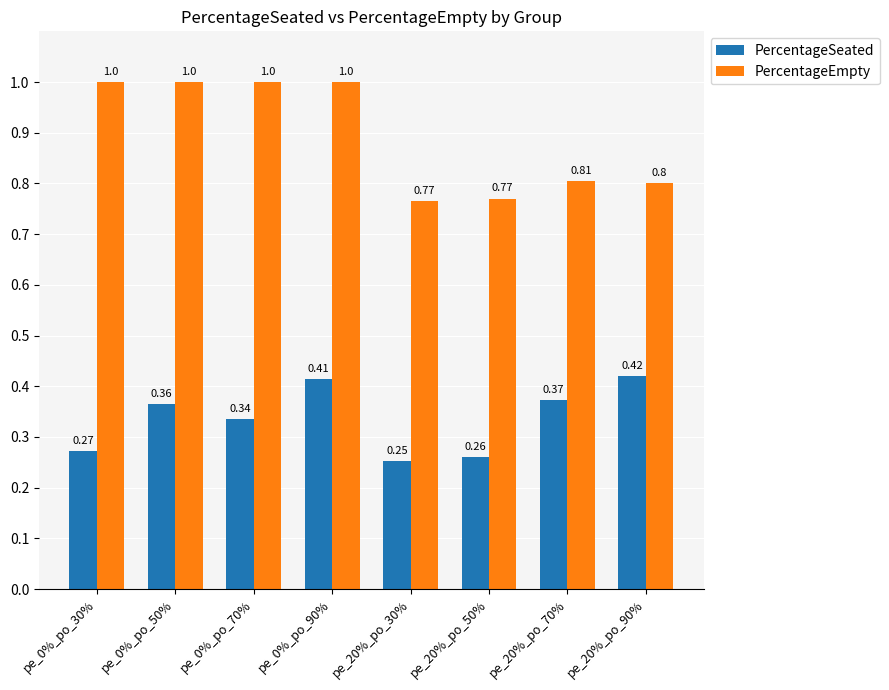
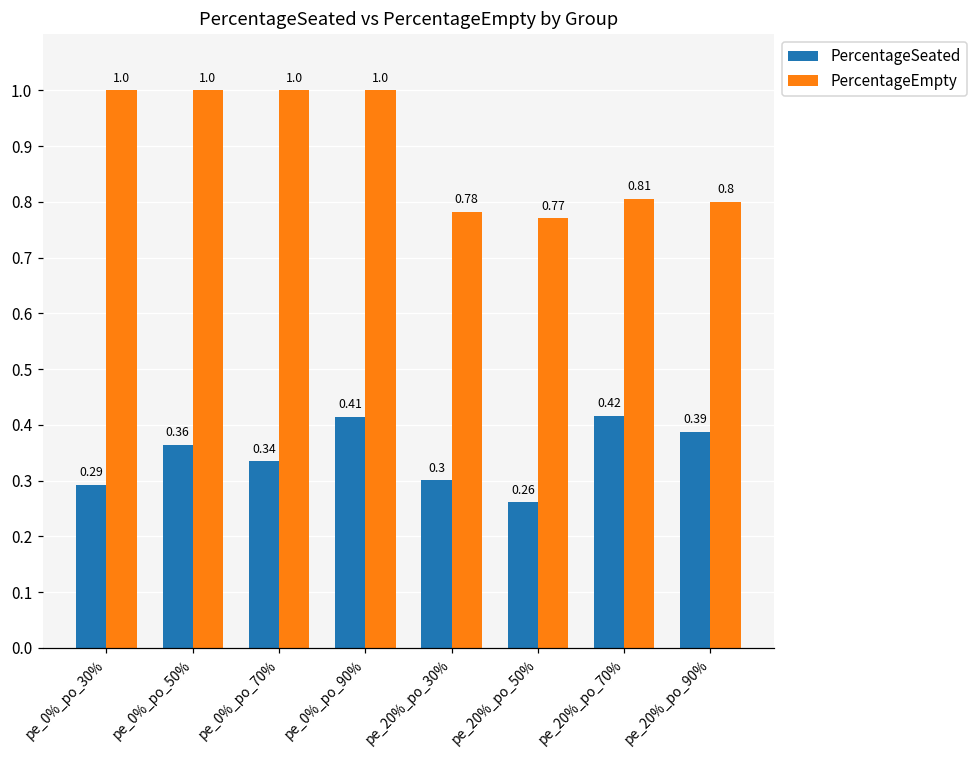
  {
    "PercentageSeated": {
-     "pe_0%_po_30%": 0.27,
+     "pe_0%_po_30%": 0.29,
      "pe_0%_po_50%": 0.36,
      "pe_0%_po_70%": 0.34,
      "pe_0%_po_90%": 0.41,
-     "pe_20%_po_30%": 0.25,
+     "pe_20%_po_30%": 0.3,
      "pe_20%_po_50%": 0.26,
-     "pe_20%_po_70%": 0.37,
-     "pe_20%_po_90%": 0.42
+     "pe_20%_po_70%": 0.42,
+     "pe_20%_po_90%": 0.39
    },
    "PercentageEmpty": {
      "pe_0%_po_30%": 1.0,
      "pe_0%_po_50%": 1.0,
      "pe_0%_po_70%": 1.0,
      "pe_0%_po_90%": 1.0,
-     "pe_20%_po_30%": 0.77,
+     "pe_20%_po_30%": 0.78,
      "pe_20%_po_50%": 0.77,
      "pe_20%_po_70%": 0.81,
      "pe_20%_po_90%": 0.8
    }
  }
